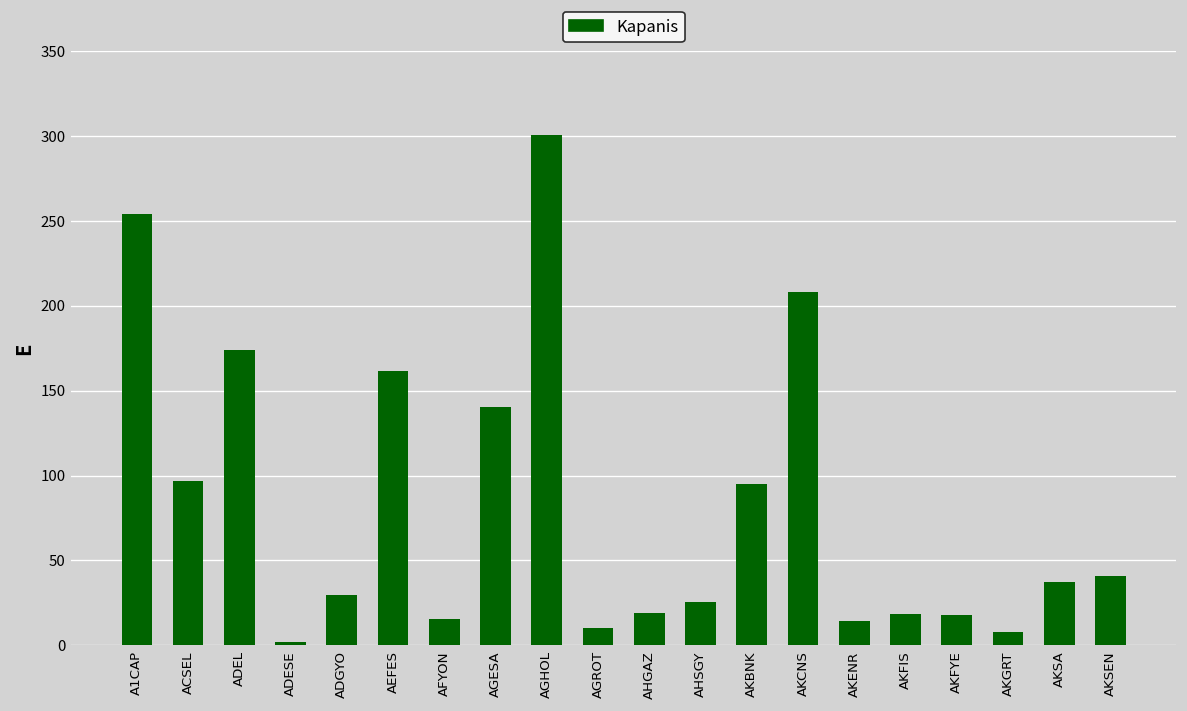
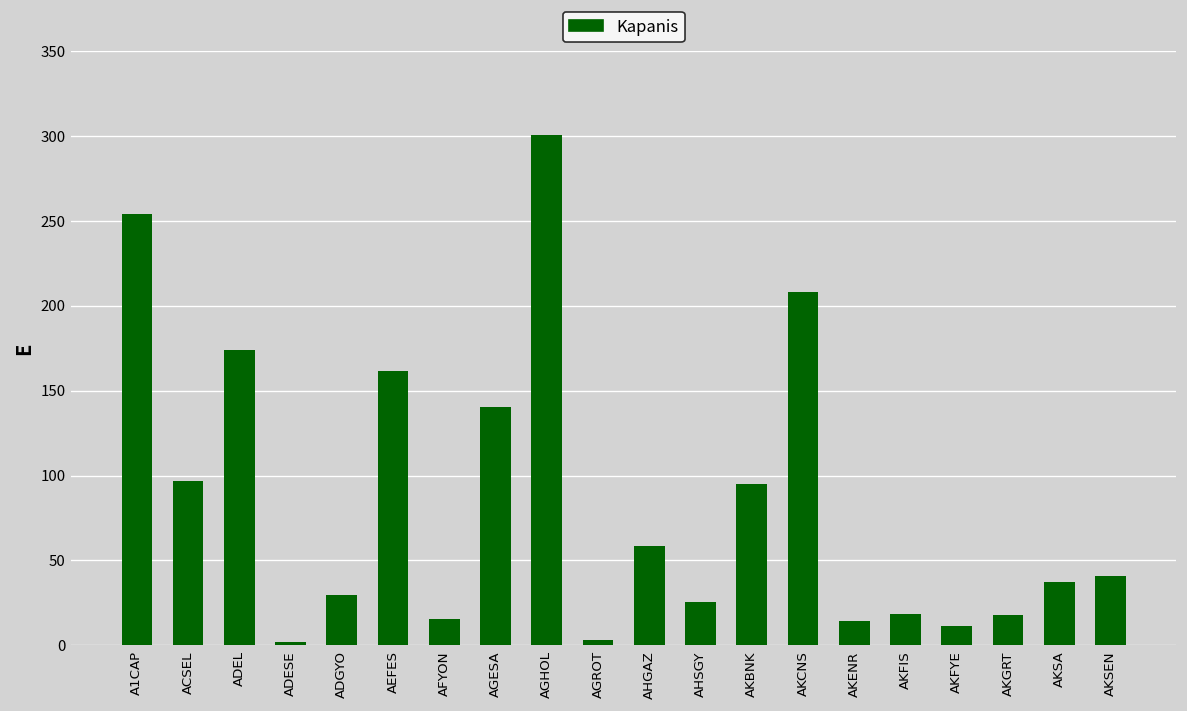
  {
    "A1CAP": 254,
    "ACSEL": 97,
    "ADEL": 174,
    "ADESE": 2,
    "ADGYO": 29,
    "AEFES": 161,
    "AFYON": 16,
    "AGESA": 141,
    "AGHOL": 301,
-   "AGROT": 10,
-   "AHGAZ": 19,
+   "AGROT": 3,
+   "AHGAZ": 58,
    "AHSGY": 25,
    "AKBNK": 95,
    "AKCNS": 208,
    "AKENR": 14,
    "AKFIS": 19,
-   "AKFYE": 18,
-   "AKGRT": 8,
+   "AKFYE": 12,
+   "AKGRT": 18,
    "AKSA": 37,
    "AKSEN": 41
  }
